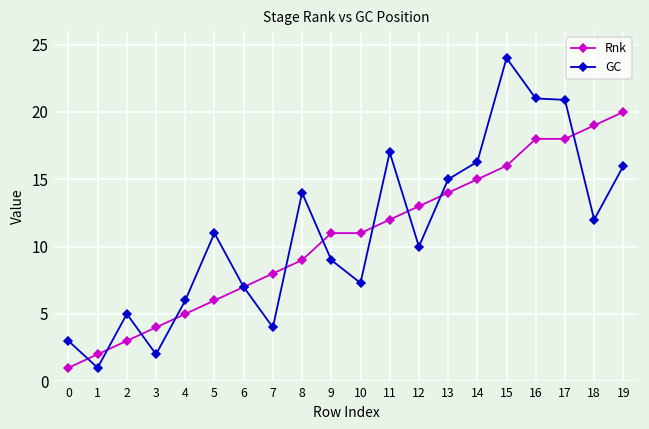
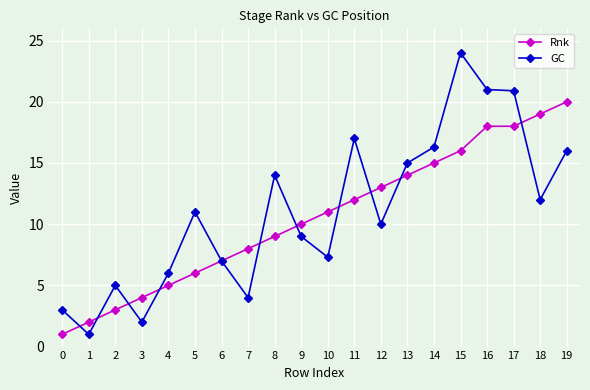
  {
    "Rnk": {
      "0": 1,
      "1": 2,
      "2": 3,
      "3": 4,
      "4": 5,
      "5": 6,
      "7": 8,
      "8": 9,
-     "9": 11,
+     "9": 10,
      "10": 11,
      "11": 12,
      "12": 13,
      "13": 14,
      "14": 15,
      "15": 16,
      "16": 18,
      "17": 18,
      "18": 19,
      "19": 20
    },
    "GC": {
      "0": 3,
      "1": 1,
      "2": 5,
      "3": 2,
      "4": 6,
      "5": 11,
      "7": 4,
      "8": 14,
      "9": 9,
      "10": 7.3,
      "11": 17,
      "12": 10,
      "13": 15,
      "14": 16.3,
      "15": 24,
      "16": 21,
      "17": 21,
      "18": 12,
      "19": 16
    }
  }
